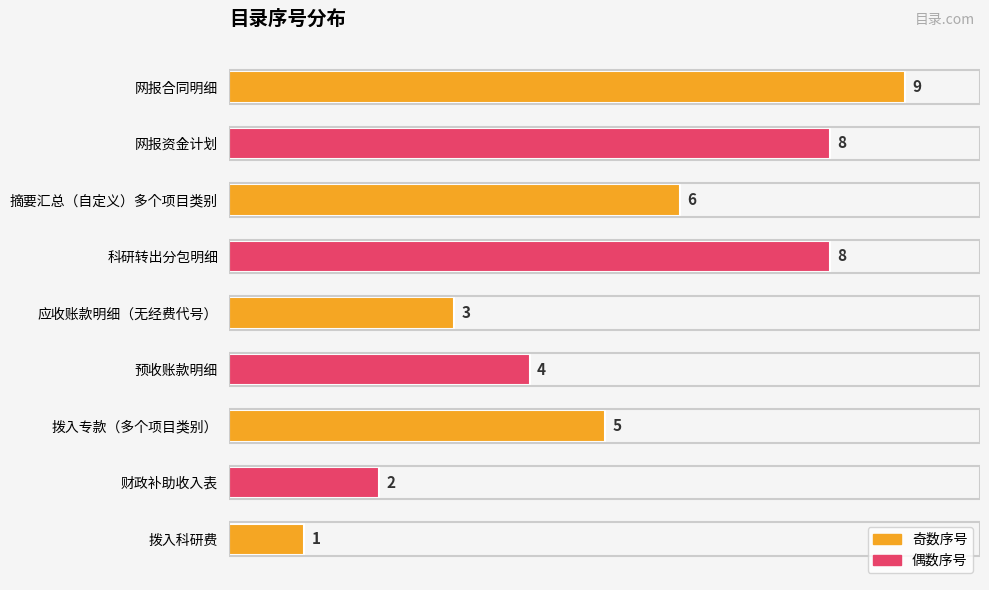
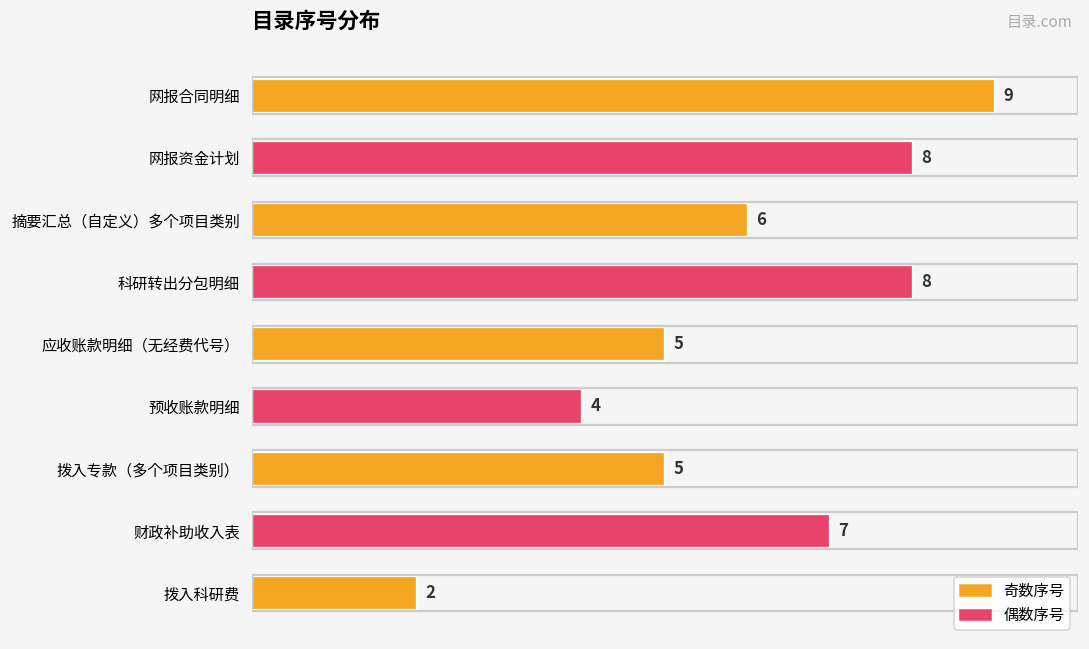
  {
    "网报合同明细": 9,
    "网报资金计划": 8,
    "摘要汇总（自定义）多个项目类别": 6,
    "科研转出分包明细": 8,
-   "应收账款明细（无经费代号）": 3,
+   "应收账款明细（无经费代号）": 5,
    "预收账款明细": 4,
    "拨入专款（多个项目类别）": 5,
-   "财政补助收入表": 2,
-   "拨入科研费": 1
+   "财政补助收入表": 7,
+   "拨入科研费": 2
  }
